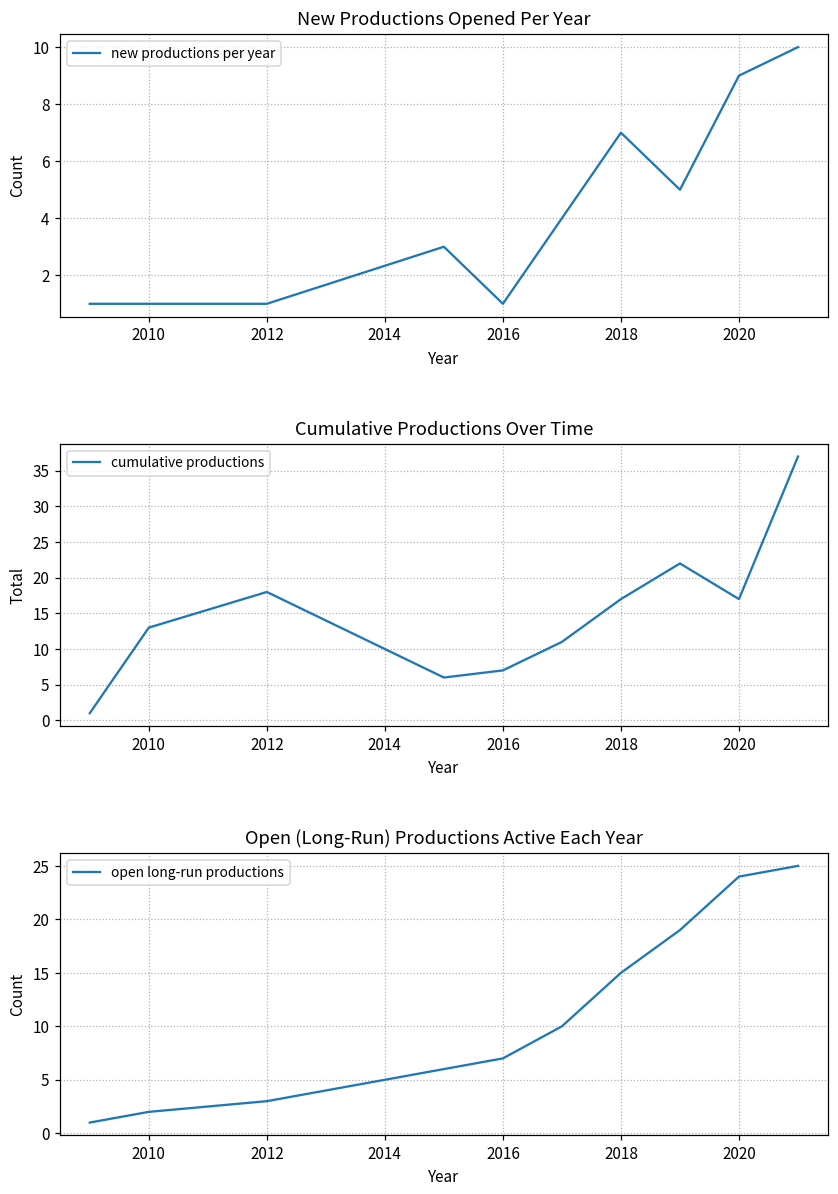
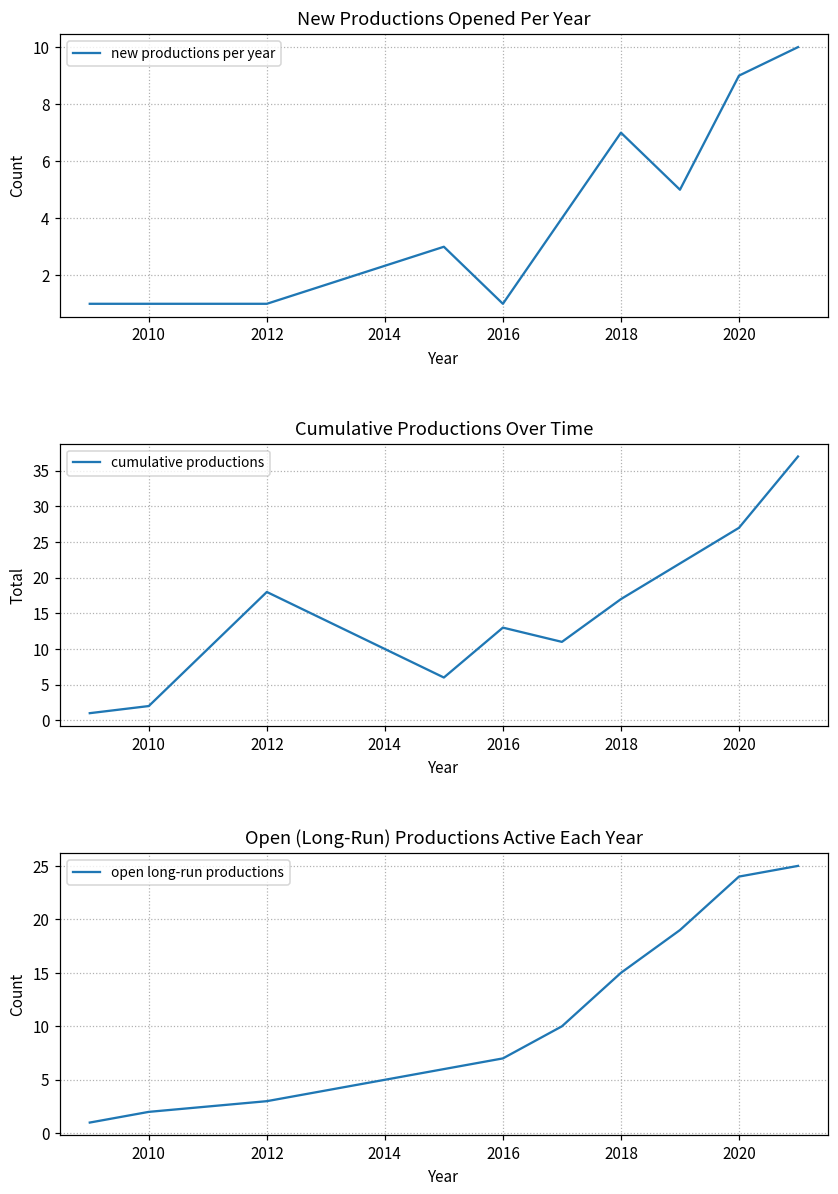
  {
    "New Productions Opened Per Year": {
      "2010": 1.0,
      "2012": 1.0,
      "2016": 1.0,
      "2018": 7.0,
      "2020": 9.0
    },
    "Cumulative Productions Over Time": {
-     "2010": 13,
+     "2010": 2,
      "2012": 18,
-     "2016": 7,
+     "2016": 13,
      "2018": 17,
-     "2020": 17
+     "2020": 27
    },
    "Open (Long-Run) Productions Active Each Year": {
      "2010": 2,
      "2012": 3,
      "2016": 7,
      "2018": 15,
      "2020": 24
    }
  }
